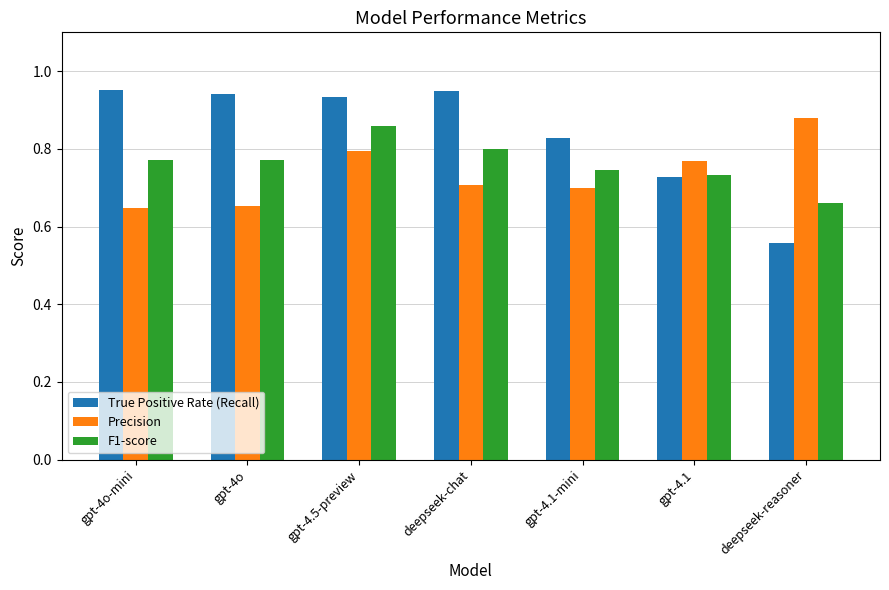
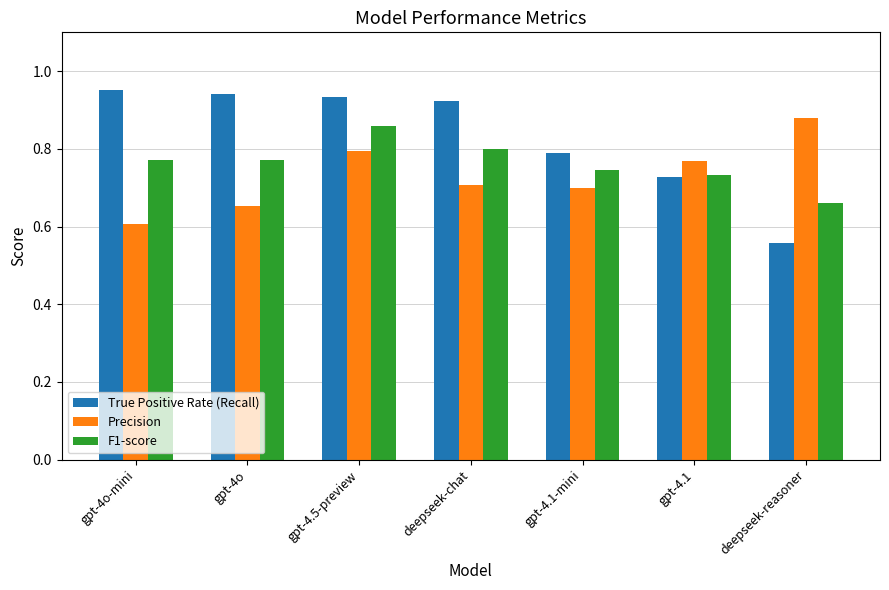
  {
    "True Positive Rate (Recall)": {
      "gpt-4o-mini": 0.95,
      "gpt-4o": 0.94,
      "gpt-4.5-preview": 0.93,
-     "deepseek-chat": 0.95,
-     "gpt-4.1-mini": 0.83,
+     "deepseek-chat": 0.92,
+     "gpt-4.1-mini": 0.79,
      "gpt-4.1": 0.73,
      "deepseek-reasoner": 0.56
    },
    "Precision": {
-     "gpt-4o-mini": 0.65,
+     "gpt-4o-mini": 0.61,
      "gpt-4o": 0.65,
      "gpt-4.5-preview": 0.80,
      "deepseek-chat": 0.71,
      "gpt-4.1-mini": 0.70,
      "gpt-4.1": 0.77,
      "deepseek-reasoner": 0.88
    },
    "F1-score": {
      "gpt-4o-mini": 0.77,
      "gpt-4o": 0.77,
      "gpt-4.5-preview": 0.86,
      "deepseek-chat": 0.80,
      "gpt-4.1-mini": 0.74,
      "gpt-4.1": 0.73,
      "deepseek-reasoner": 0.66
    }
  }
